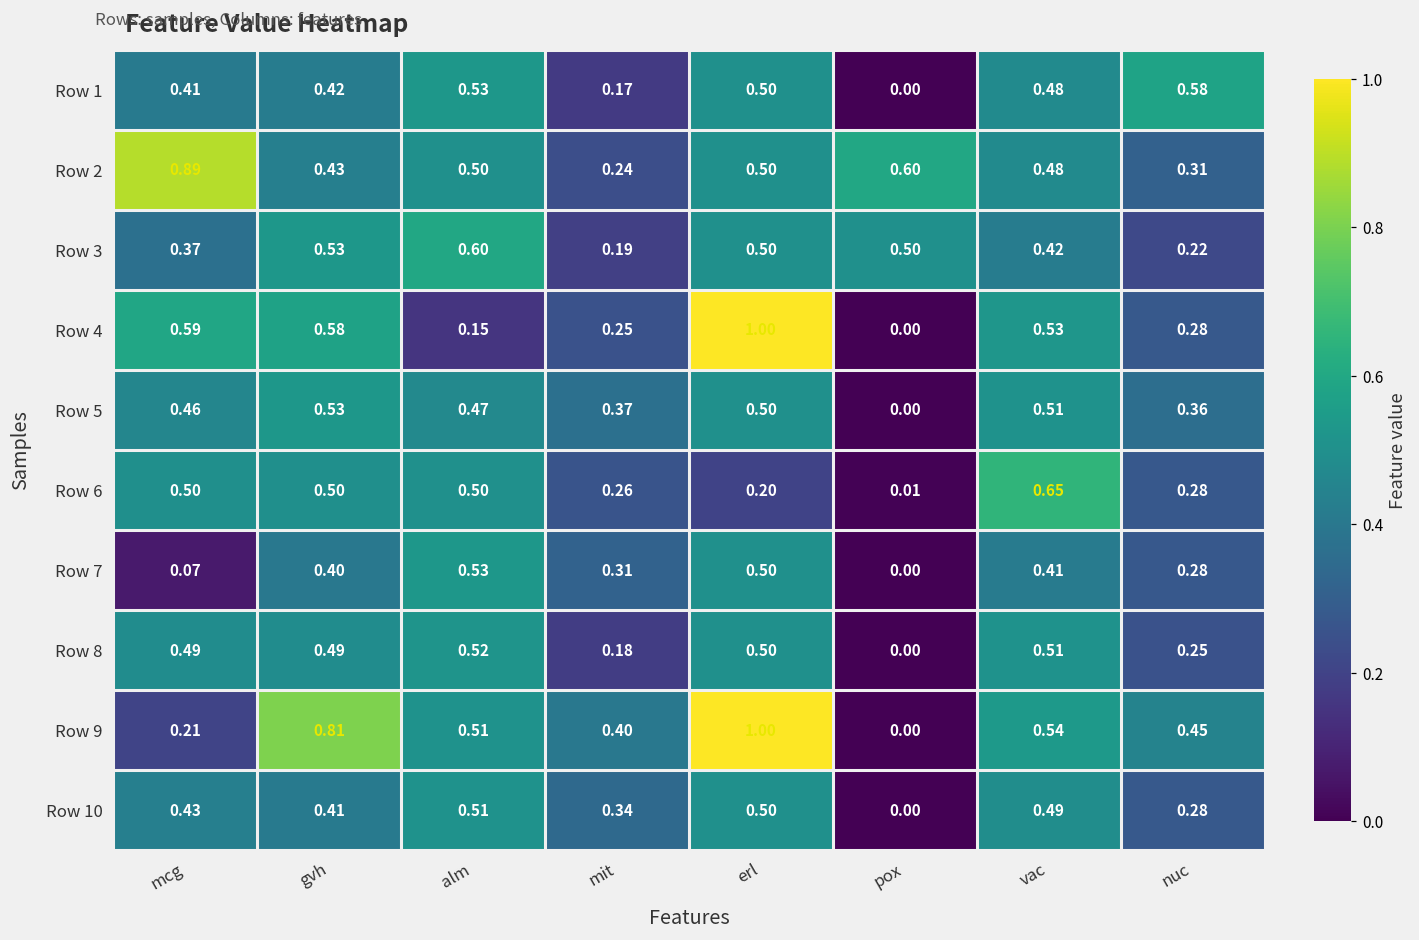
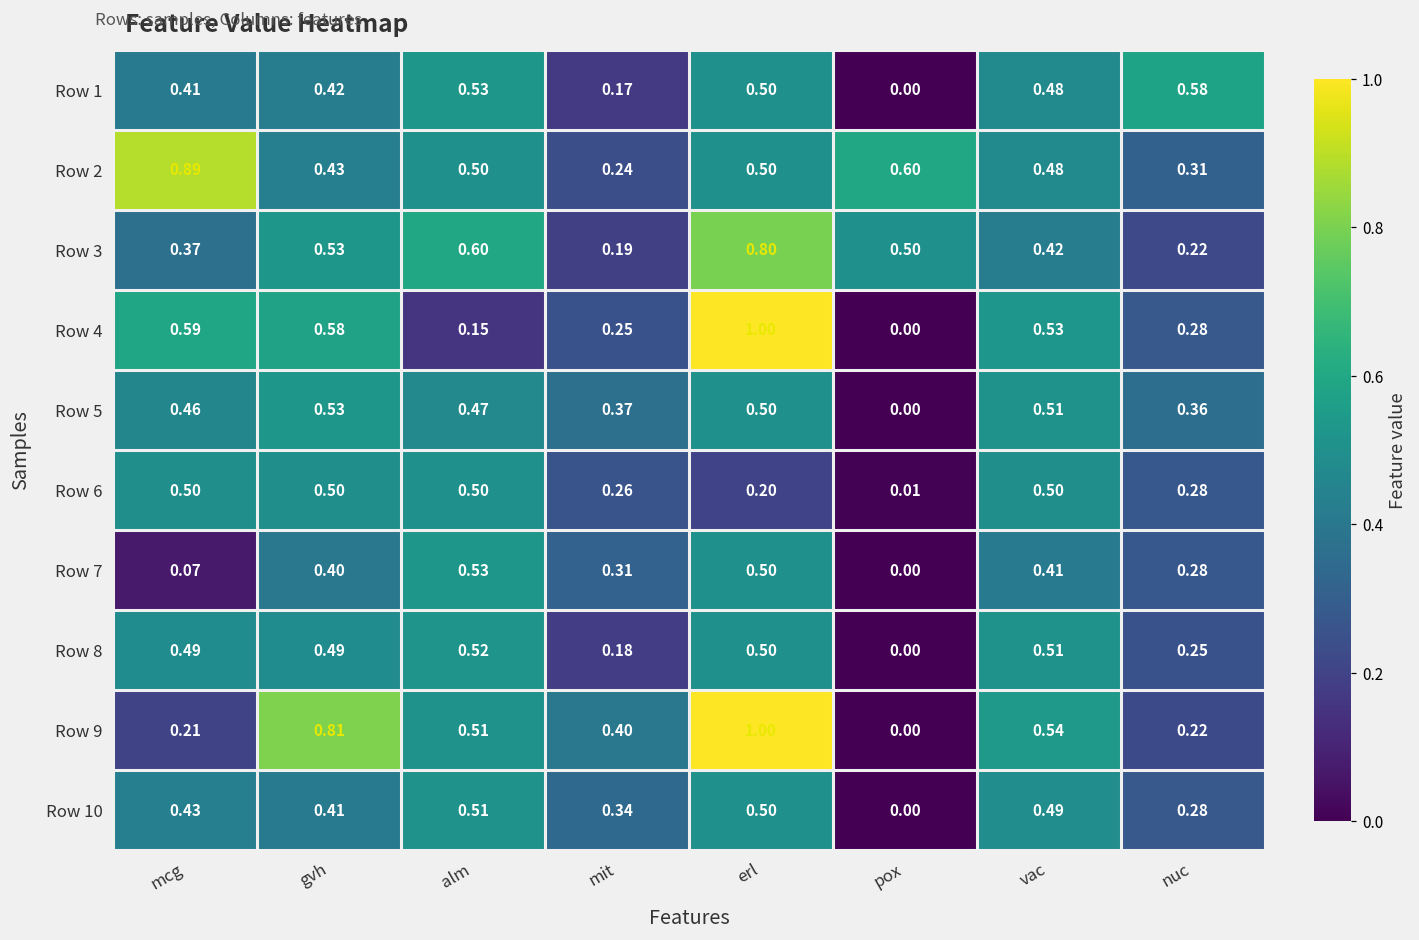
  {
    "Row 1": {
      "mcg": 0.41,
      "gvh": 0.42,
      "alm": 0.53,
      "mit": 0.17,
      "erl": 0.50,
      "pox": 0.00,
      "vac": 0.48,
      "nuc": 0.58
    },
    "Row 2": {
      "mcg": 0.89,
      "gvh": 0.43,
      "alm": 0.50,
      "mit": 0.24,
      "erl": 0.50,
      "pox": 0.60,
      "vac": 0.48,
      "nuc": 0.31
    },
    "Row 3": {
      "mcg": 0.37,
      "gvh": 0.53,
      "alm": 0.60,
      "mit": 0.19,
-     "erl": 0.50,
+     "erl": 0.80,
      "pox": 0.50,
      "vac": 0.42,
      "nuc": 0.22
    },
    "Row 4": {
      "mcg": 0.59,
      "gvh": 0.58,
      "alm": 0.15,
      "mit": 0.25,
      "pox": 0.00,
      "vac": 0.53,
      "nuc": 0.28
    },
    "Row 5": {
      "mcg": 0.46,
      "gvh": 0.53,
      "alm": 0.47,
      "mit": 0.37,
      "erl": 0.50,
      "pox": 0.00,
      "vac": 0.51,
      "nuc": 0.36
    },
    "Row 6": {
      "mcg": 0.50,
      "gvh": 0.50,
      "alm": 0.50,
      "mit": 0.26,
      "erl": 0.20,
      "pox": 0.01,
-     "vac": 0.65,
+     "vac": 0.50,
      "nuc": 0.28
    },
    "Row 7": {
      "mcg": 0.07,
      "gvh": 0.40,
      "alm": 0.53,
      "mit": 0.31,
      "erl": 0.50,
      "pox": 0.00,
      "vac": 0.41,
      "nuc": 0.28
    },
    "Row 8": {
      "mcg": 0.49,
      "gvh": 0.49,
      "alm": 0.52,
      "mit": 0.18,
      "erl": 0.50,
      "pox": 0.00,
      "vac": 0.51,
      "nuc": 0.25
    },
    "Row 9": {
      "mcg": 0.21,
      "gvh": 0.81,
      "alm": 0.51,
      "mit": 0.40,
      "pox": 0.00,
      "vac": 0.54,
-     "nuc": 0.45
+     "nuc": 0.22
    },
    "Row 10": {
      "mcg": 0.43,
      "gvh": 0.41,
      "alm": 0.51,
      "mit": 0.34,
      "erl": 0.50,
      "pox": 0.00,
      "vac": 0.49,
      "nuc": 0.28
    }
  }
